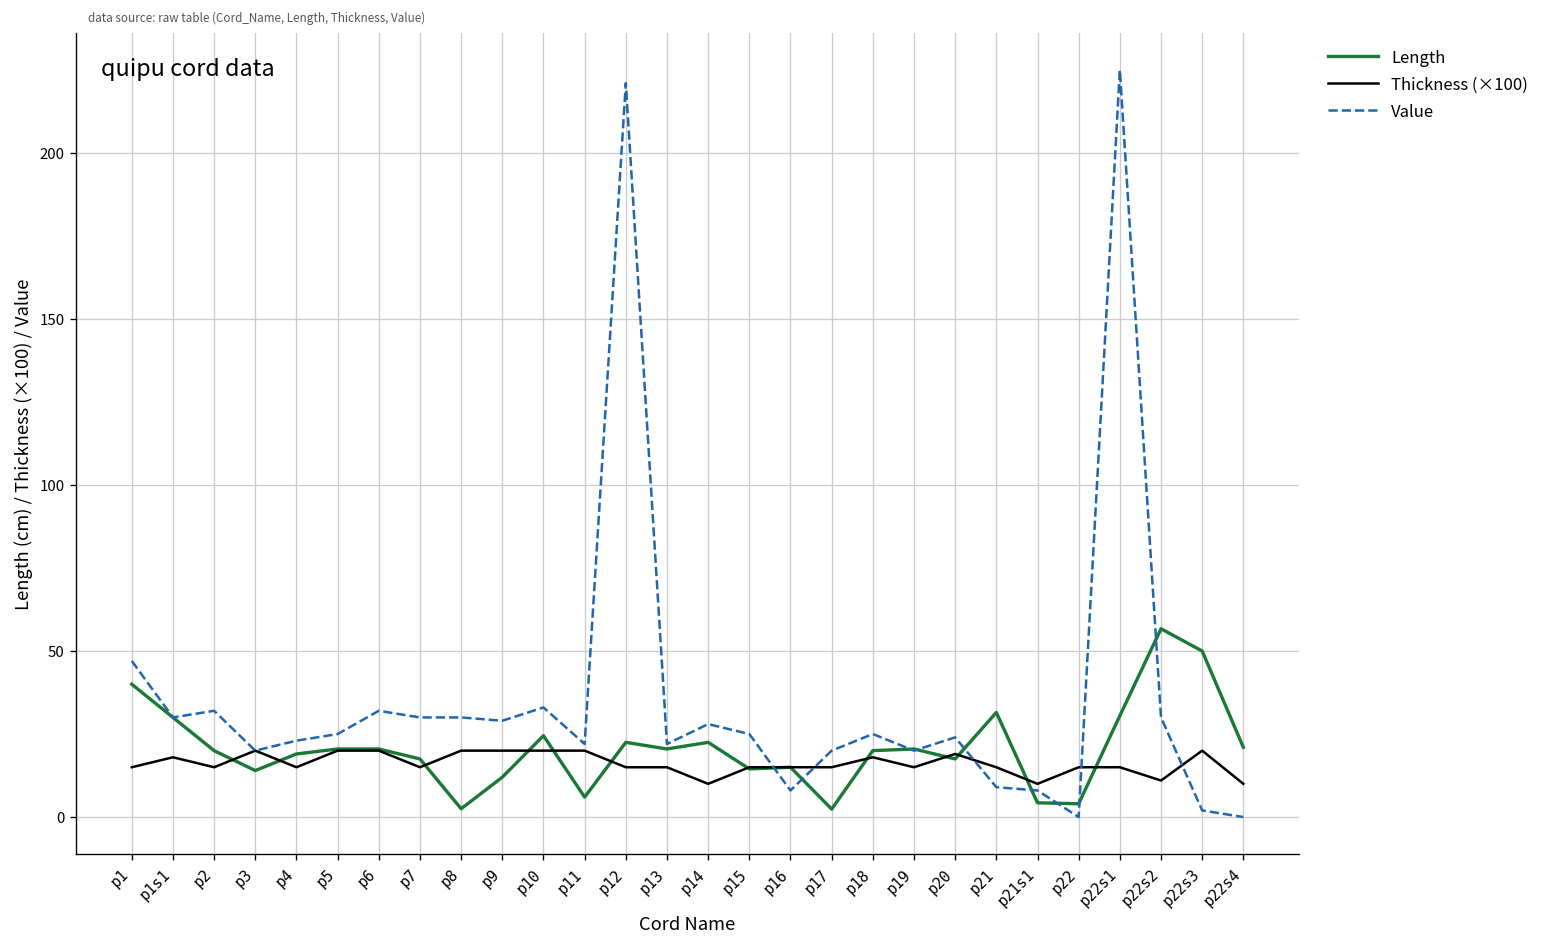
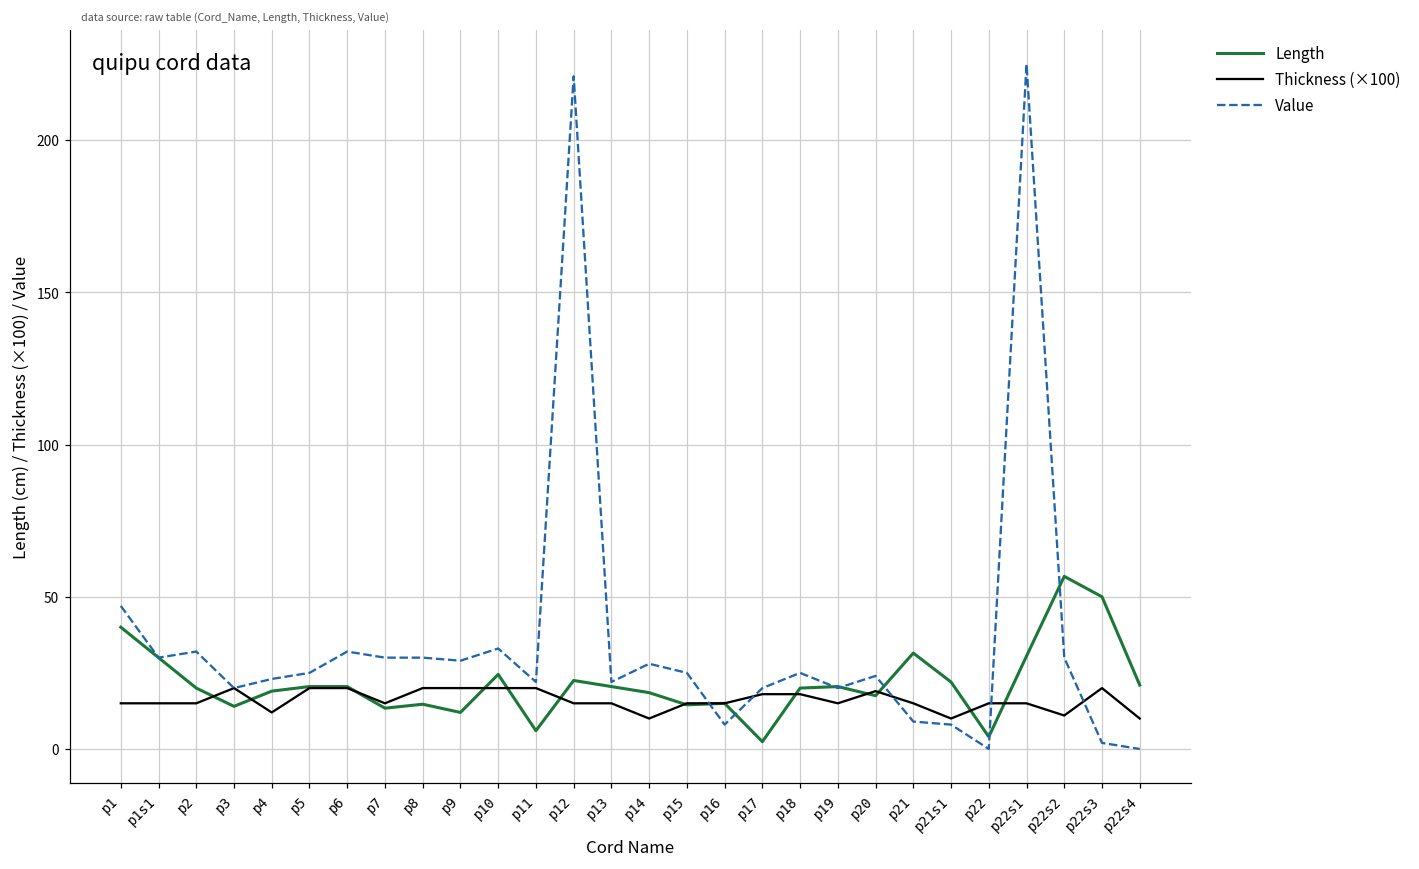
  {
    "Length": {
      "p1": 40,
      "p2": 20,
      "p3": 14,
      "p4": 19,
-     "p7": 18,
-     "p8": 3,
+     "p7": 13,
+     "p8": 15,
      "p9": 12,
      "p10": 25,
      "p11": 6,
      "p12": 23,
      "p13": 21,
-     "p14": 23,
+     "p14": 19,
      "p17": 2,
      "p18": 20,
      "p20": 18,
      "p21": 32,
-     "p21s1": 4,
+     "p21s1": 22,
      "p22": 4,
      "p22s1": 31,
      "p22s2": 57,
      "p22s3": 50,
      "p22s4": 21
    },
    "Thickness (×100)": {
      "p1": 15,
-     "p1s1": 18,
+     "p1s1": 15,
      "p2": 15,
-     "p4": 15,
+     "p4": 12,
      "p7": 15,
      "p8": 20,
      "p9": 20,
      "p10": 20,
      "p11": 20,
      "p12": 15,
      "p13": 15,
      "p14": 10,
-     "p17": 15,
+     "p17": 18,
      "p18": 18,
      "p19": 15,
      "p20": 19,
      "p21": 15,
      "p21s1": 10,
      "p22": 15,
      "p22s1": 15,
      "p22s2": 11,
      "p22s3": 20,
      "p22s4": 10
    },
    "Value": {
      "p1": 47,
      "p2": 32,
      "p4": 23,
      "p5": 25,
      "p6": 32,
      "p7": 30,
      "p8": 30,
      "p9": 29,
      "p10": 33,
      "p11": 22,
      "p12": 221,
      "p13": 22,
      "p14": 28,
      "p15": 25,
      "p16": 8,
      "p17": 20,
      "p18": 25,
      "p20": 24,
      "p21": 9,
      "p21s1": 8,
      "p22": 0,
      "p22s1": 225,
      "p22s2": 30,
      "p22s3": 2,
      "p22s4": 0
    }
  }
